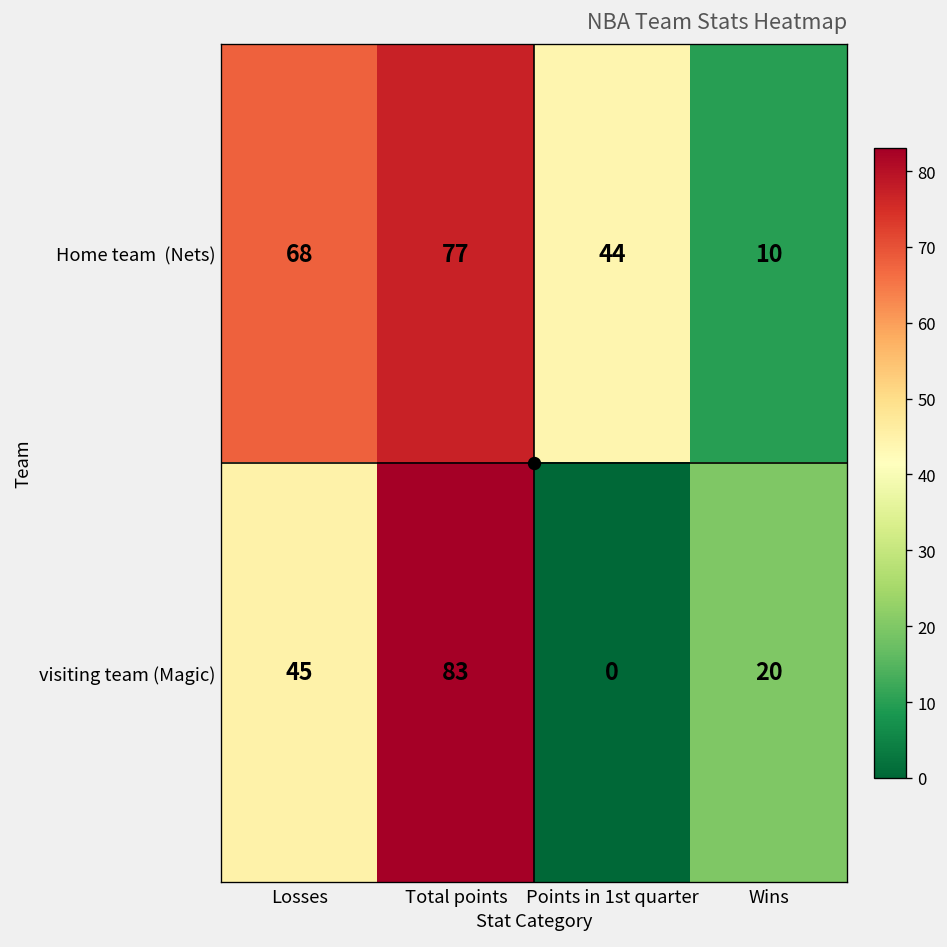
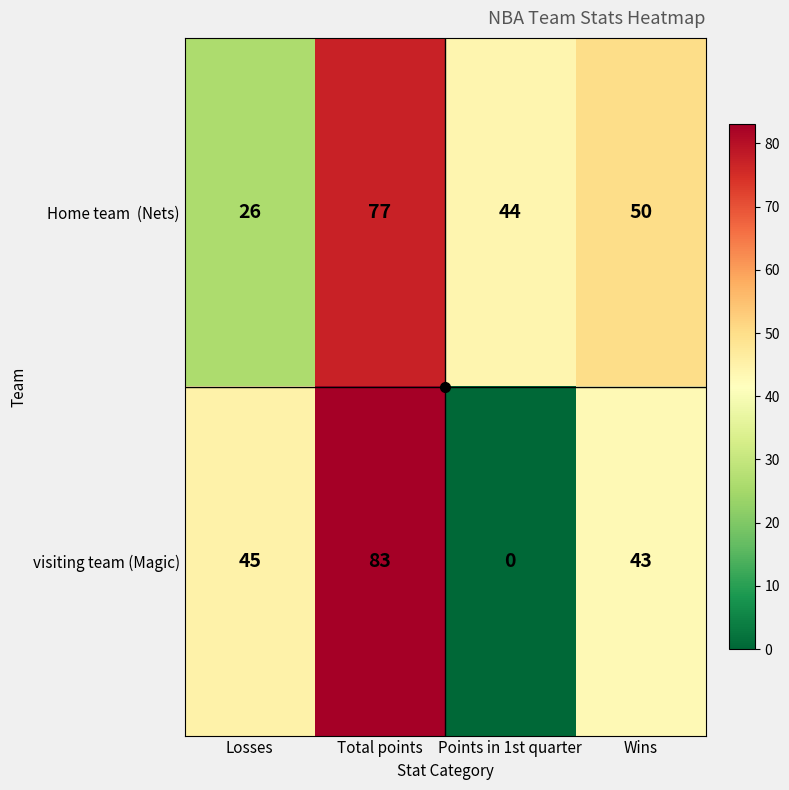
  {
    "Home team (Nets)": {
-     "Losses": 68,
+     "Losses": 26,
      "Total points": 77,
      "Points in 1st quarter": 44,
-     "Wins": 10
+     "Wins": 50
    },
    "visiting team (Magic)": {
      "Losses": 45,
      "Total points": 83,
      "Points in 1st quarter": 0,
-     "Wins": 20
+     "Wins": 43
    }
  }
